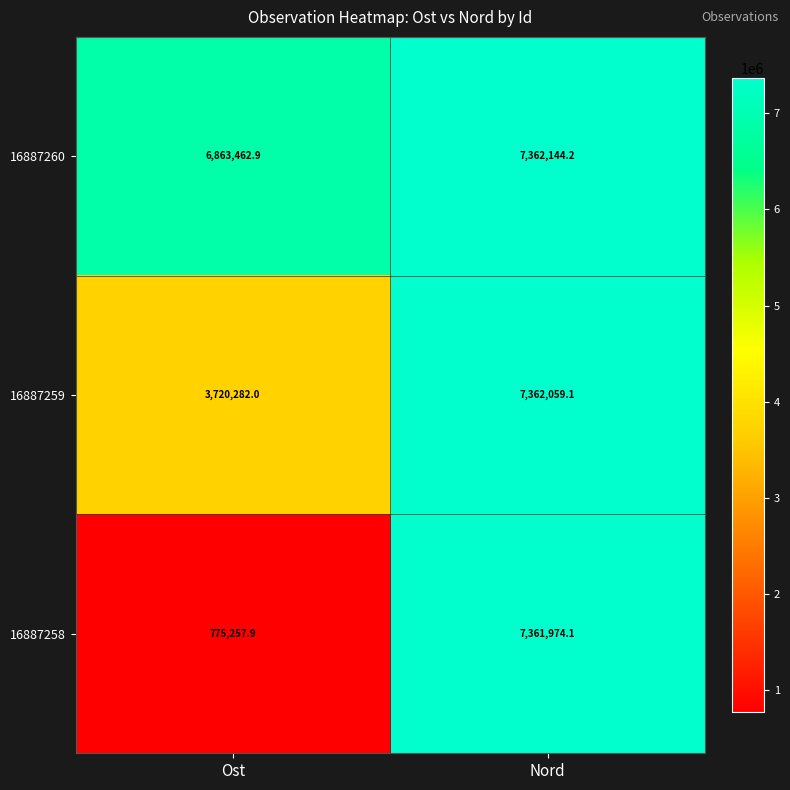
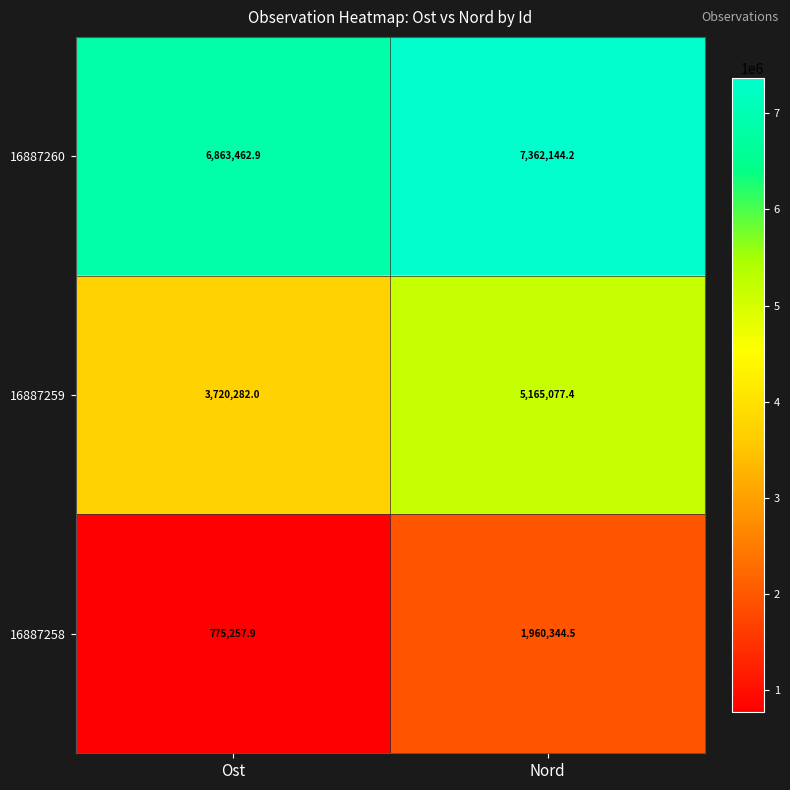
  {
    "16887260": {
      "Ost": "6,863,462.9",
      "Nord": "7,362,144.2"
    },
    "16887259": {
      "Ost": "3,720,282.0",
-     "Nord": "7,362,059.1"
+     "Nord": "5,165,077.4"
    },
    "16887258": {
      "Ost": "775,257.9",
-     "Nord": "7,361,974.1"
+     "Nord": "1,960,344.5"
    }
  }
